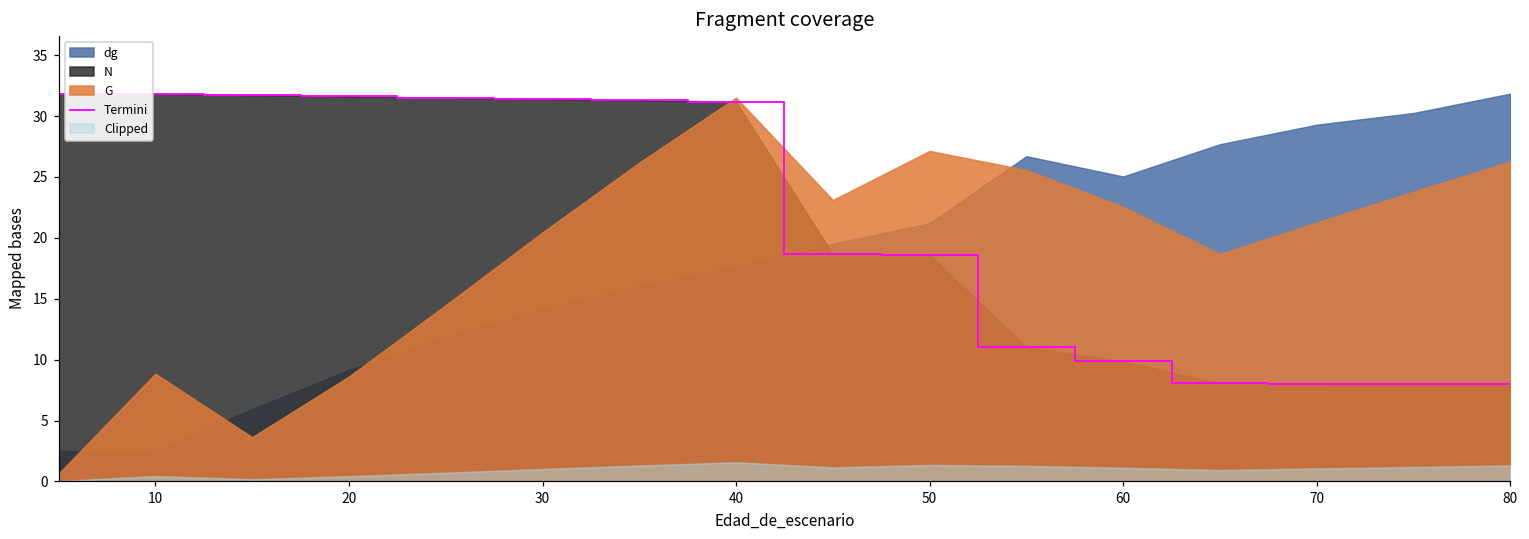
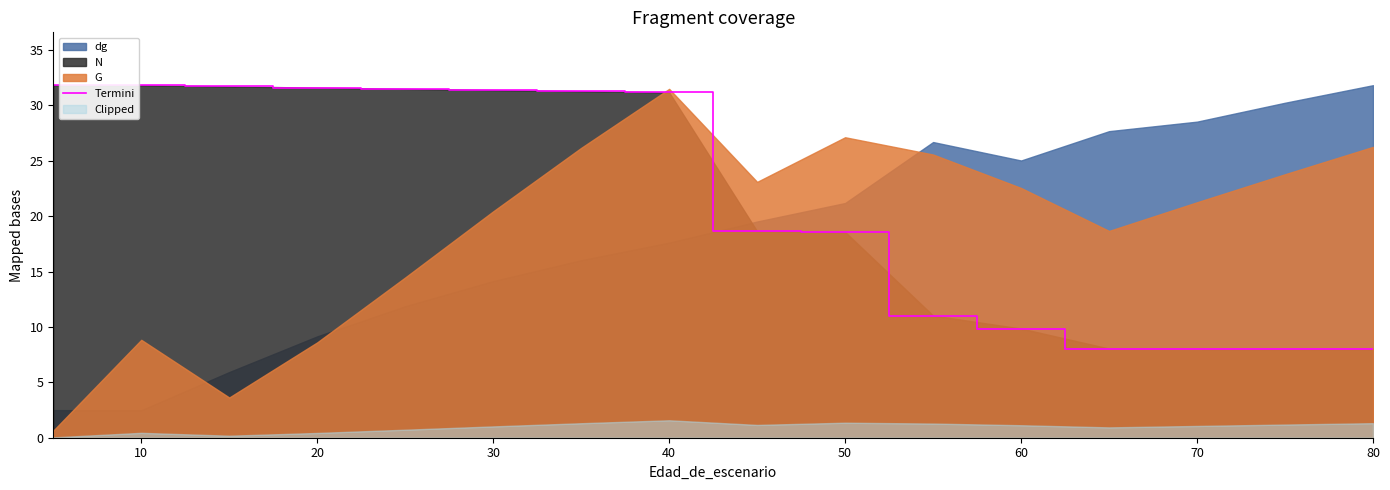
  {
    "dg": {
      "10": 2.5,
      "20": 9.2,
      "30": 14.2,
      "40": 17.6,
      "50": 21.2,
      "60": 25.0,
-     "70": 29.3,
+     "70": 28.5,
      "80": 31.8
    },
    "N": {
      "10": 31.8,
      "20": 31.6,
      "30": 31.4,
      "40": 31.2,
      "50": 18.6,
      "60": 9.9,
      "70": 8.0,
      "80": 8.0
    },
    "G": {
      "10": 8.8,
      "20": 8.6,
      "30": 20.4,
      "40": 31.5,
      "50": 27.1,
      "60": 22.6,
      "70": 21.3,
      "80": 26.3
    },
    "Clipped": {
      "10": 0.4,
      "20": 0.4,
      "30": 1.0,
      "40": 1.6,
      "50": 1.4,
      "60": 1.1,
      "70": 1.1,
      "80": 1.3
    }
  }
